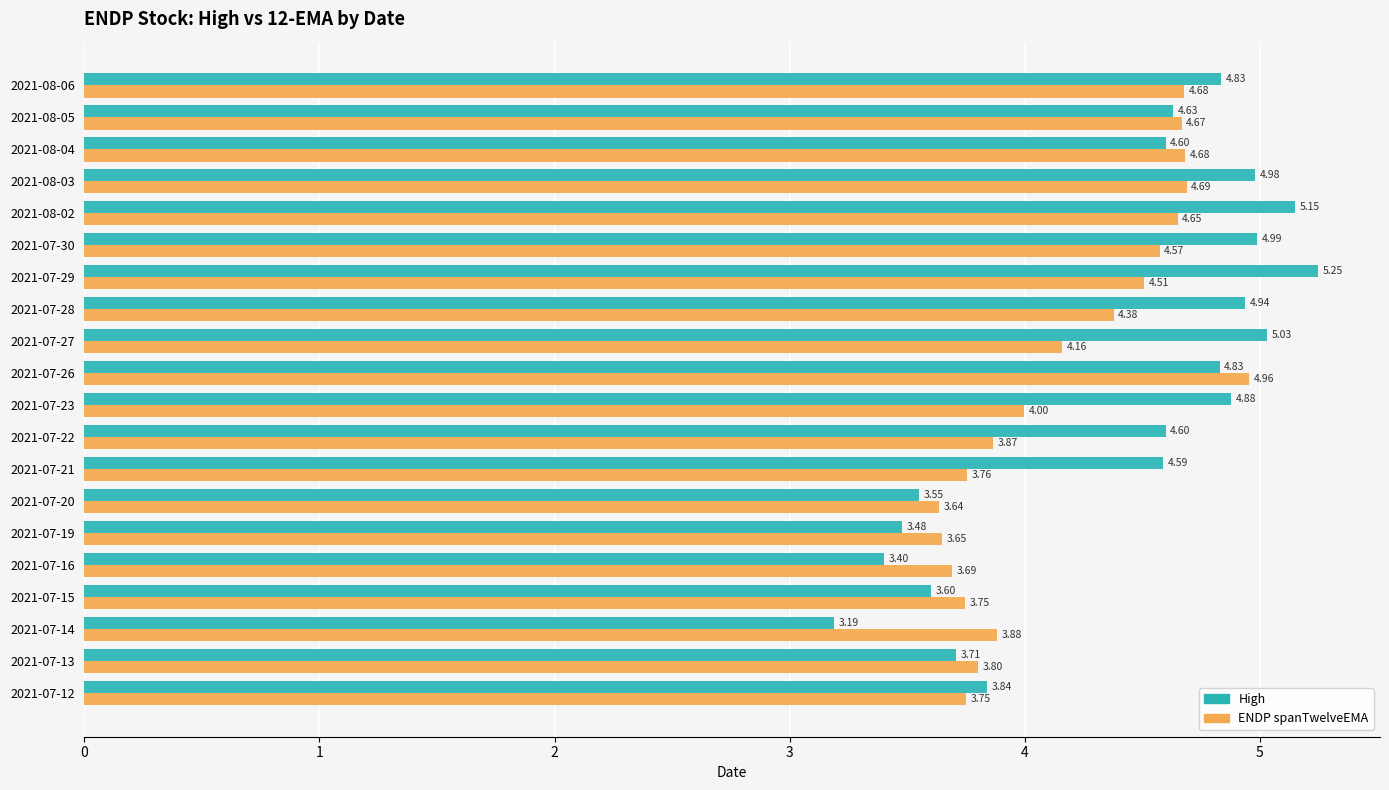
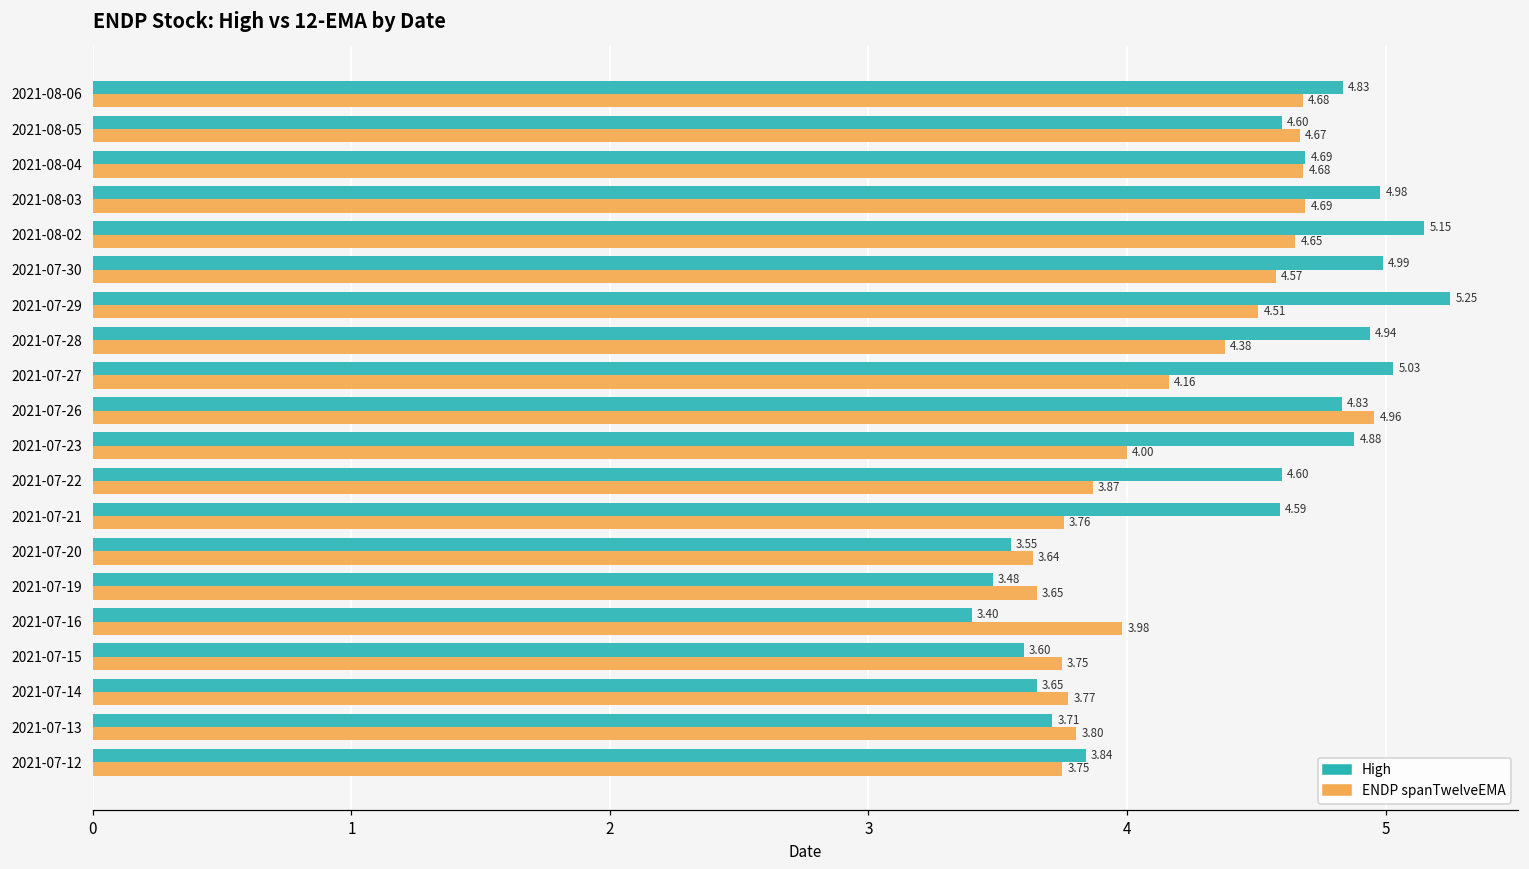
  {
    "High": {
      "2021-08-06": 4.83,
-     "2021-08-05": 4.63,
-     "2021-08-04": 4.60,
+     "2021-08-05": 4.60,
+     "2021-08-04": 4.69,
      "2021-08-03": 4.98,
      "2021-08-02": 5.15,
      "2021-07-30": 4.99,
      "2021-07-29": 5.25,
      "2021-07-28": 4.94,
      "2021-07-27": 5.03,
      "2021-07-26": 4.83,
      "2021-07-23": 4.88,
      "2021-07-22": 4.60,
      "2021-07-21": 4.59,
      "2021-07-20": 3.55,
      "2021-07-19": 3.48,
      "2021-07-16": 3.40,
      "2021-07-15": 3.60,
-     "2021-07-14": 3.19,
+     "2021-07-14": 3.65,
      "2021-07-13": 3.71,
      "2021-07-12": 3.84
    },
    "ENDP spanTwelveEMA": {
      "2021-08-06": 4.68,
      "2021-08-05": 4.67,
      "2021-08-04": 4.68,
      "2021-08-03": 4.69,
      "2021-08-02": 4.65,
      "2021-07-30": 4.57,
      "2021-07-29": 4.51,
      "2021-07-28": 4.38,
      "2021-07-27": 4.16,
      "2021-07-26": 4.96,
      "2021-07-23": 4.00,
      "2021-07-22": 3.87,
      "2021-07-21": 3.76,
      "2021-07-20": 3.64,
      "2021-07-19": 3.65,
-     "2021-07-16": 3.69,
+     "2021-07-16": 3.98,
      "2021-07-15": 3.75,
-     "2021-07-14": 3.88,
+     "2021-07-14": 3.77,
      "2021-07-13": 3.80,
      "2021-07-12": 3.75
    }
  }
